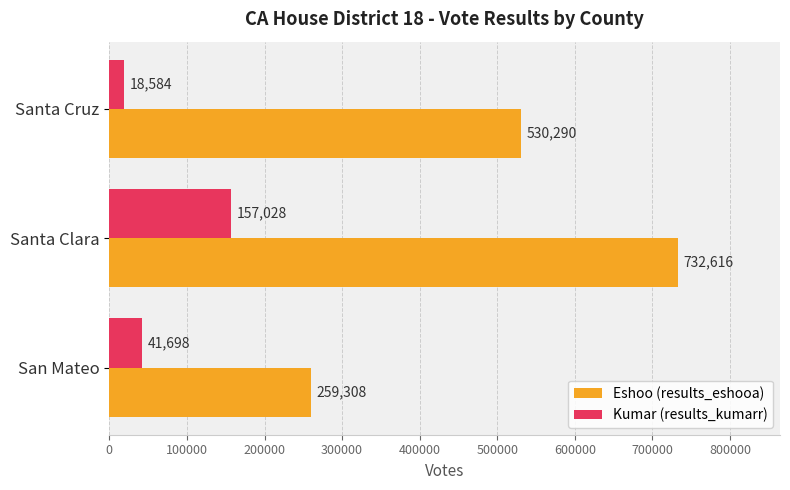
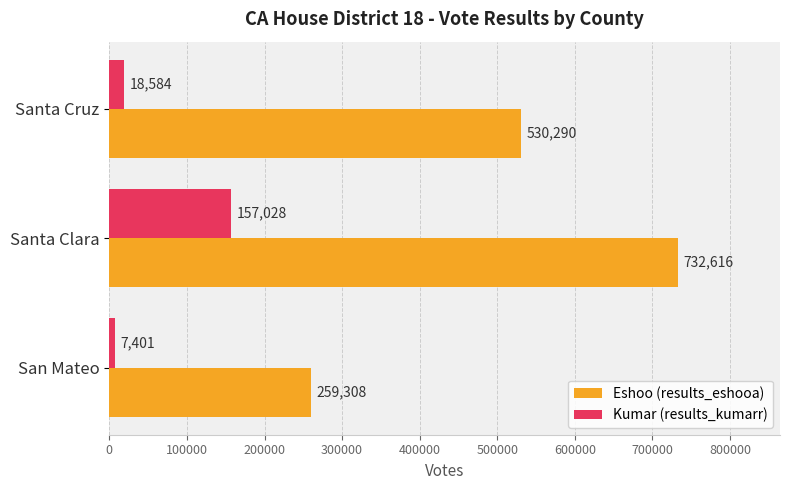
  {
    "Eshoo (results_eshooa)": {
      "Santa Cruz": "530,290",
      "Santa Clara": "732,616",
      "San Mateo": "259,308"
    },
    "Kumar (results_kumarr)": {
      "Santa Cruz": "18,584",
      "Santa Clara": "157,028",
-     "San Mateo": "41,698"
+     "San Mateo": "7,401"
    }
  }
